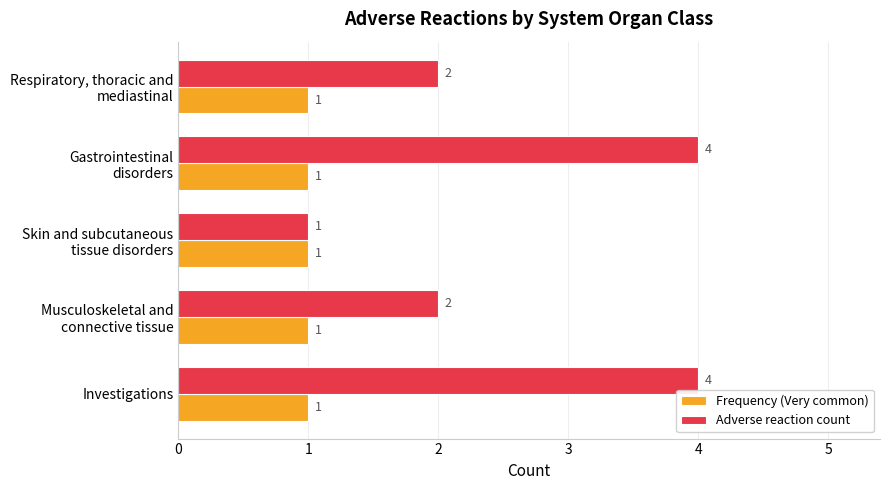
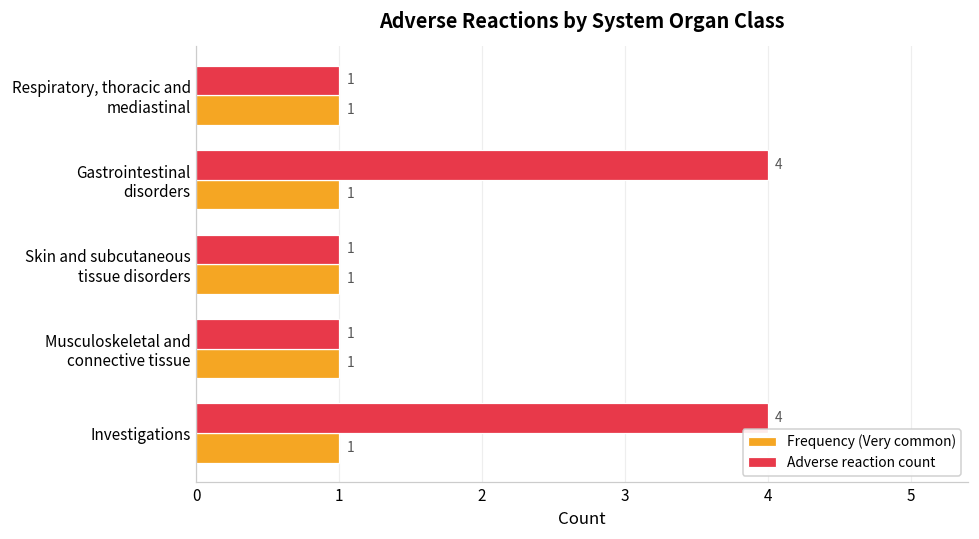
  {
    "Frequency (Very common)": {
      "Respiratory, thoracic and mediastinal": 1,
      "Gastrointestinal disorders": 1,
      "Skin and subcutaneous tissue disorders": 1,
      "Musculoskeletal and connective tissue": 1,
      "Investigations": 1
    },
    "Adverse reaction count": {
-     "Respiratory, thoracic and mediastinal": 2,
+     "Respiratory, thoracic and mediastinal": 1,
      "Gastrointestinal disorders": 4,
      "Skin and subcutaneous tissue disorders": 1,
-     "Musculoskeletal and connective tissue": 2,
+     "Musculoskeletal and connective tissue": 1,
      "Investigations": 4
    }
  }
